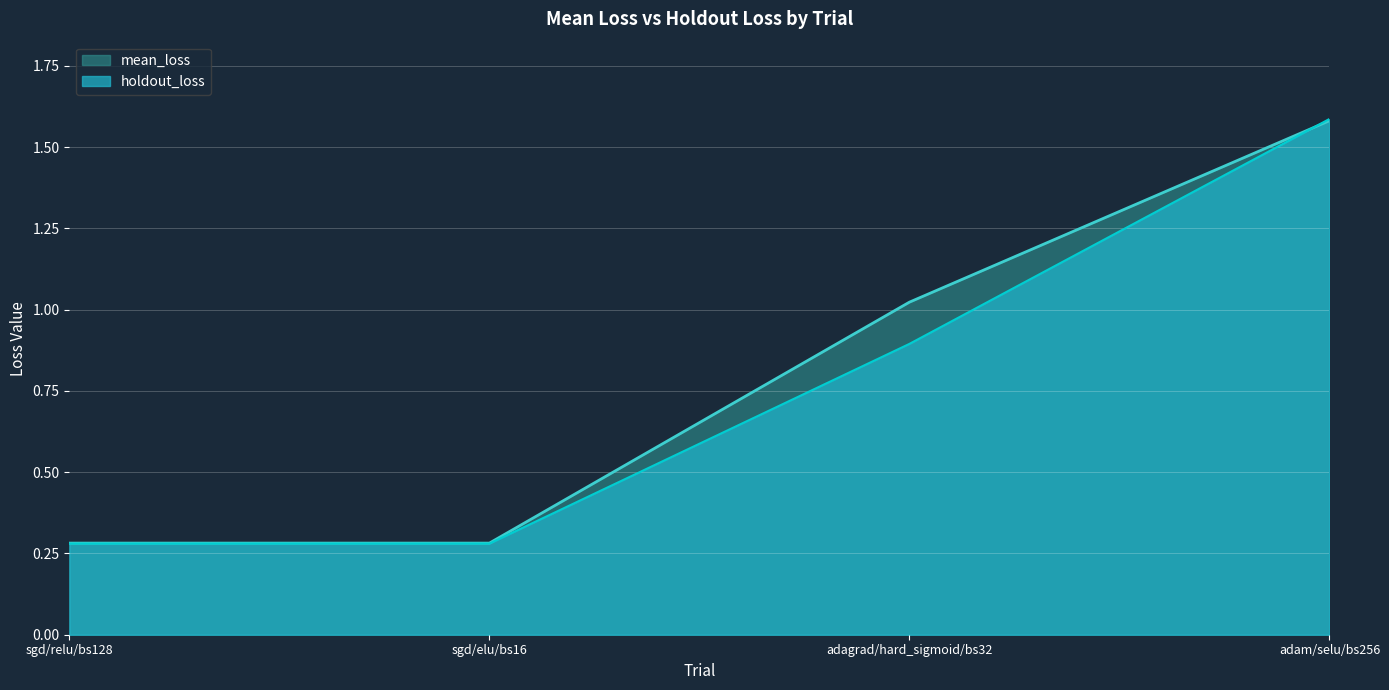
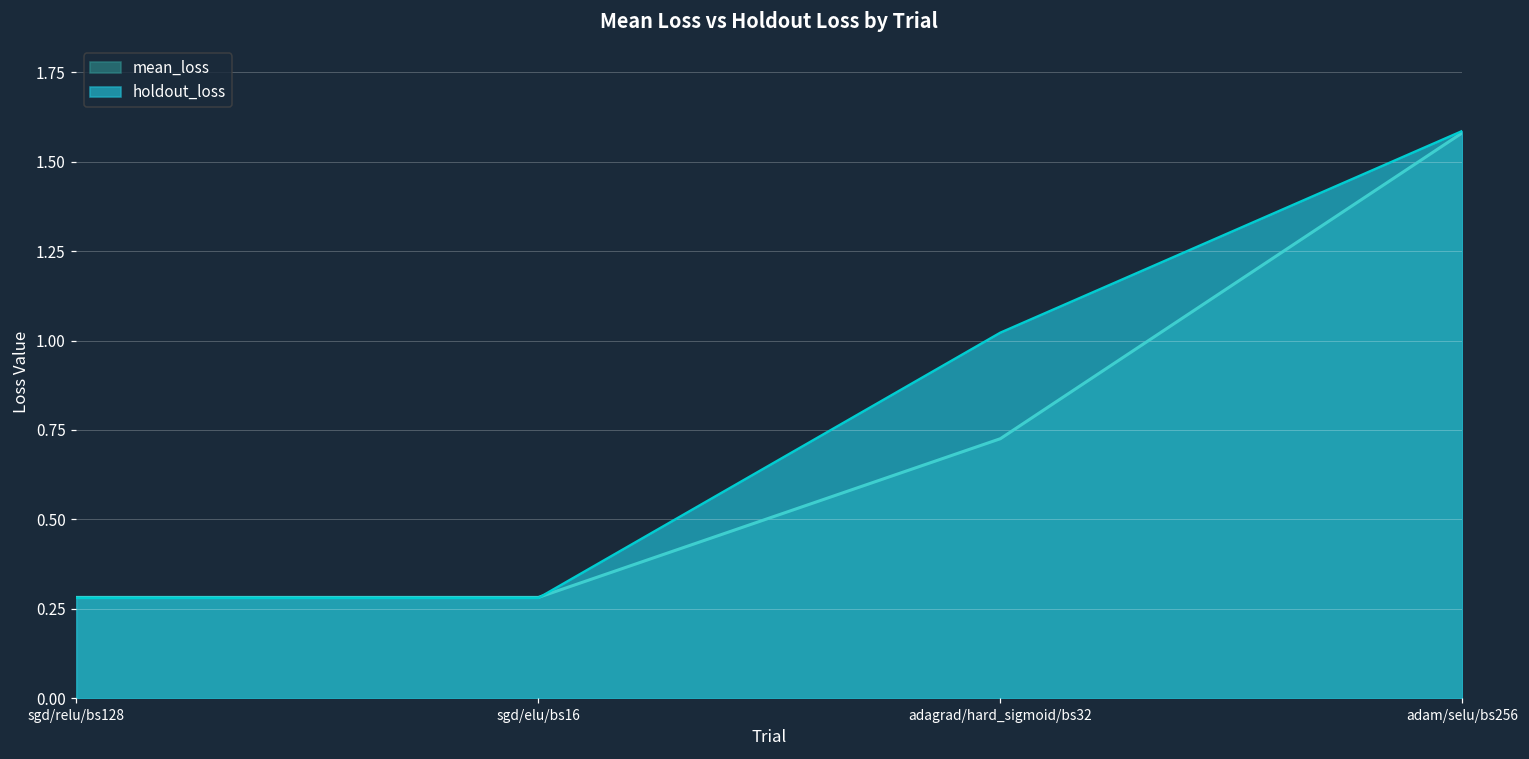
  {
    "mean_loss": {
-     "adagrad/hard_sigmoid/bs32": 1.02
+     "adagrad/hard_sigmoid/bs32": 0.73
    },
    "holdout_loss": {
-     "adagrad/hard_sigmoid/bs32": 0.89
+     "adagrad/hard_sigmoid/bs32": 1.02
    }
  }
